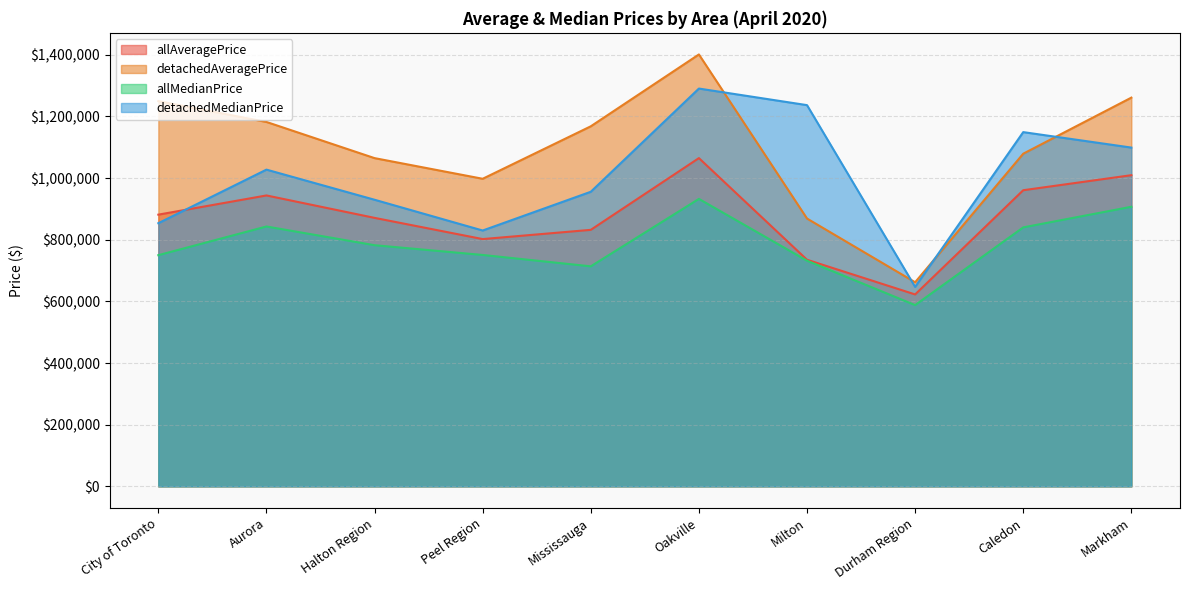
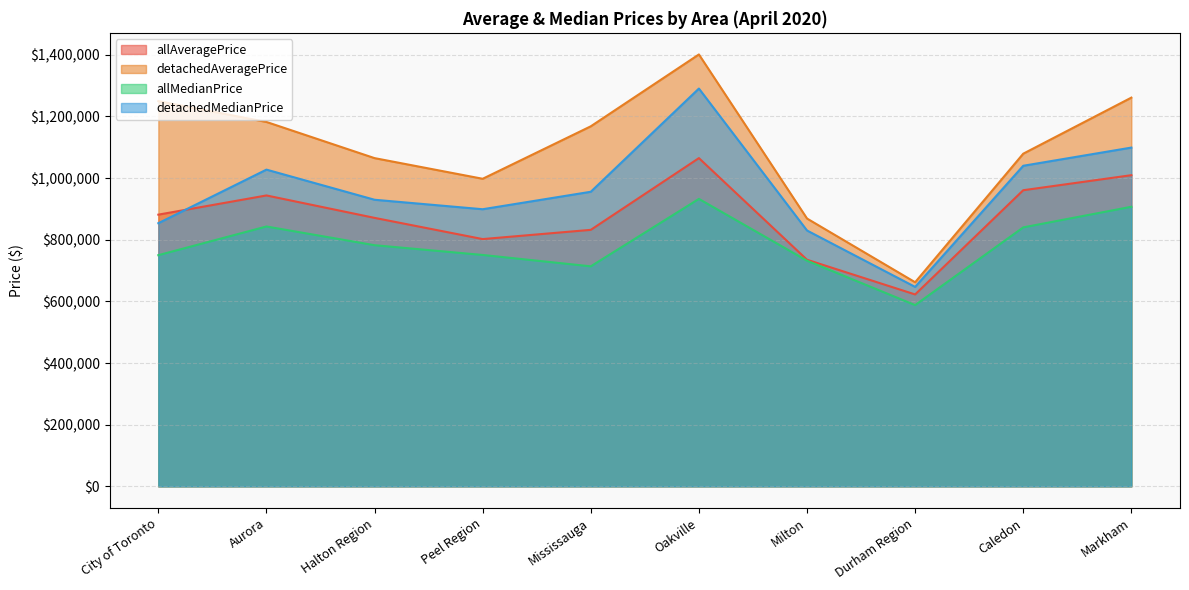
  {
    "allMedianPrice": {
      "City of Toronto": "$750,000",
      "Aurora": "$840,000",
      "Halton Region": "$780,000",
      "Peel Region": "$750,000",
      "Mississauga": "$710,000",
      "Oakville": "$930,000",
      "Durham Region": "$590,000",
      "Caledon": "$840,000",
      "Markham": "$910,000"
    },
    "detachedMedianPrice": {
      "City of Toronto": "$850,000",
      "Aurora": "$1,030,000",
      "Halton Region": "$930,000",
-     "Peel Region": "$830,000",
+     "Peel Region": "$900,000",
      "Mississauga": "$960,000",
      "Oakville": "$1,290,000",
-     "Milton": "$1,240,000",
+     "Milton": "$830,000",
      "Durham Region": "$650,000",
-     "Caledon": "$1,150,000",
+     "Caledon": "$1,040,000",
      "Markham": "$1,100,000"
    }
  }
